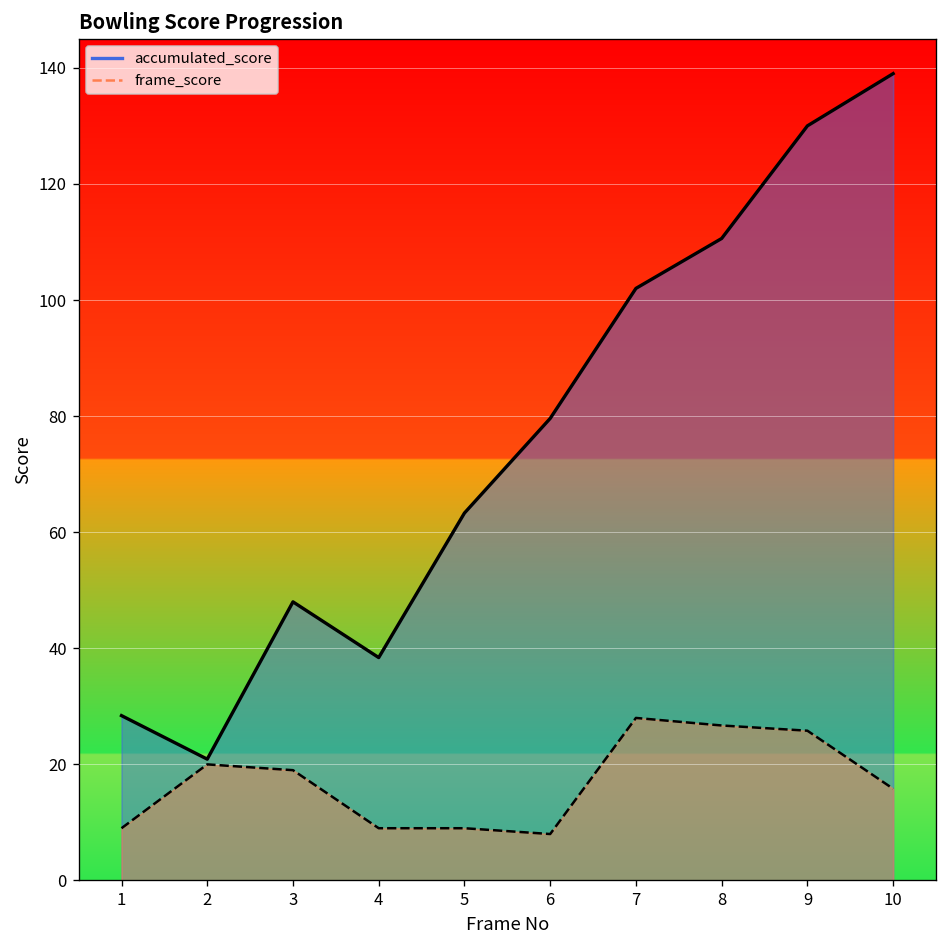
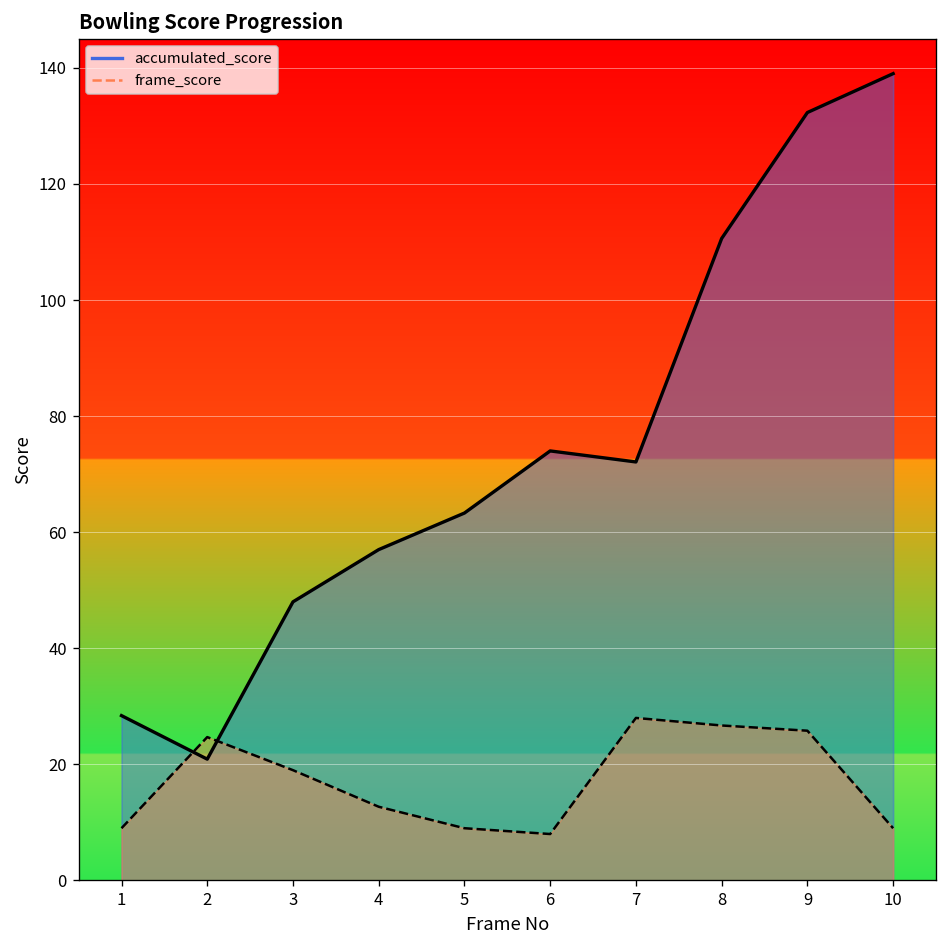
  {
    "accumulated_score": {
      "1": 28,
      "2": 21,
      "3": 48,
-     "4": 38,
+     "4": 57,
      "5": 63,
-     "6": 80,
-     "7": 102,
+     "6": 74,
+     "7": 72,
      "8": 111,
-     "9": 130,
+     "9": 132,
      "10": 139
    },
    "frame_score": {
      "1": 9,
-     "2": 20,
+     "2": 25,
      "3": 19,
-     "4": 9,
+     "4": 13,
      "5": 9,
      "6": 8,
      "7": 28,
      "8": 27,
      "9": 26,
-     "10": 16
+     "10": 9
    }
  }
